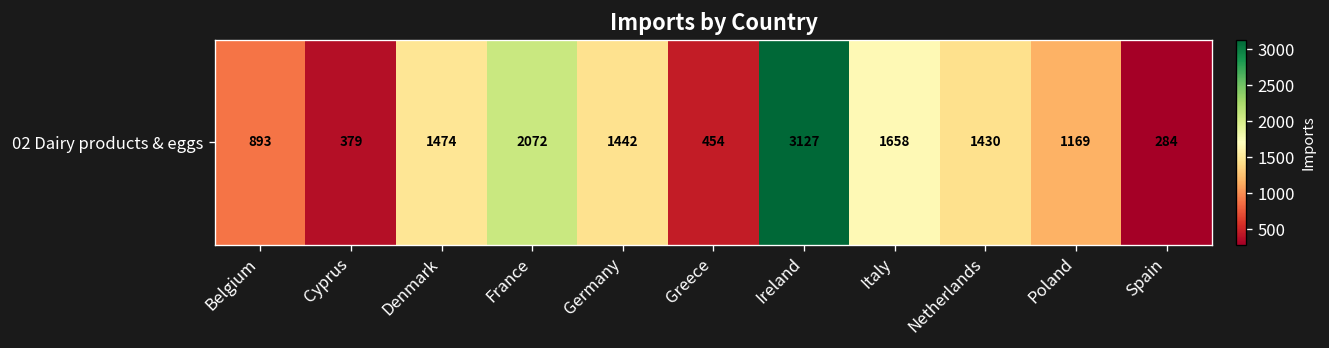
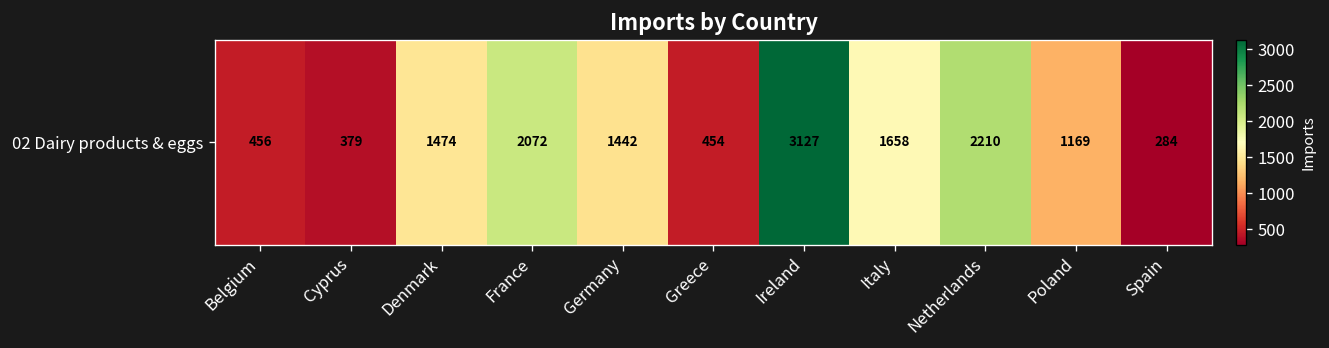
  {
    "02 Dairy products & eggs": {
-     "Belgium": 893,
+     "Belgium": 456,
      "Cyprus": 379,
      "Denmark": 1474,
      "France": 2072,
      "Germany": 1442,
      "Greece": 454,
      "Ireland": 3127,
      "Italy": 1658,
-     "Netherlands": 1430,
+     "Netherlands": 2210,
      "Poland": 1169,
      "Spain": 284
    }
  }
